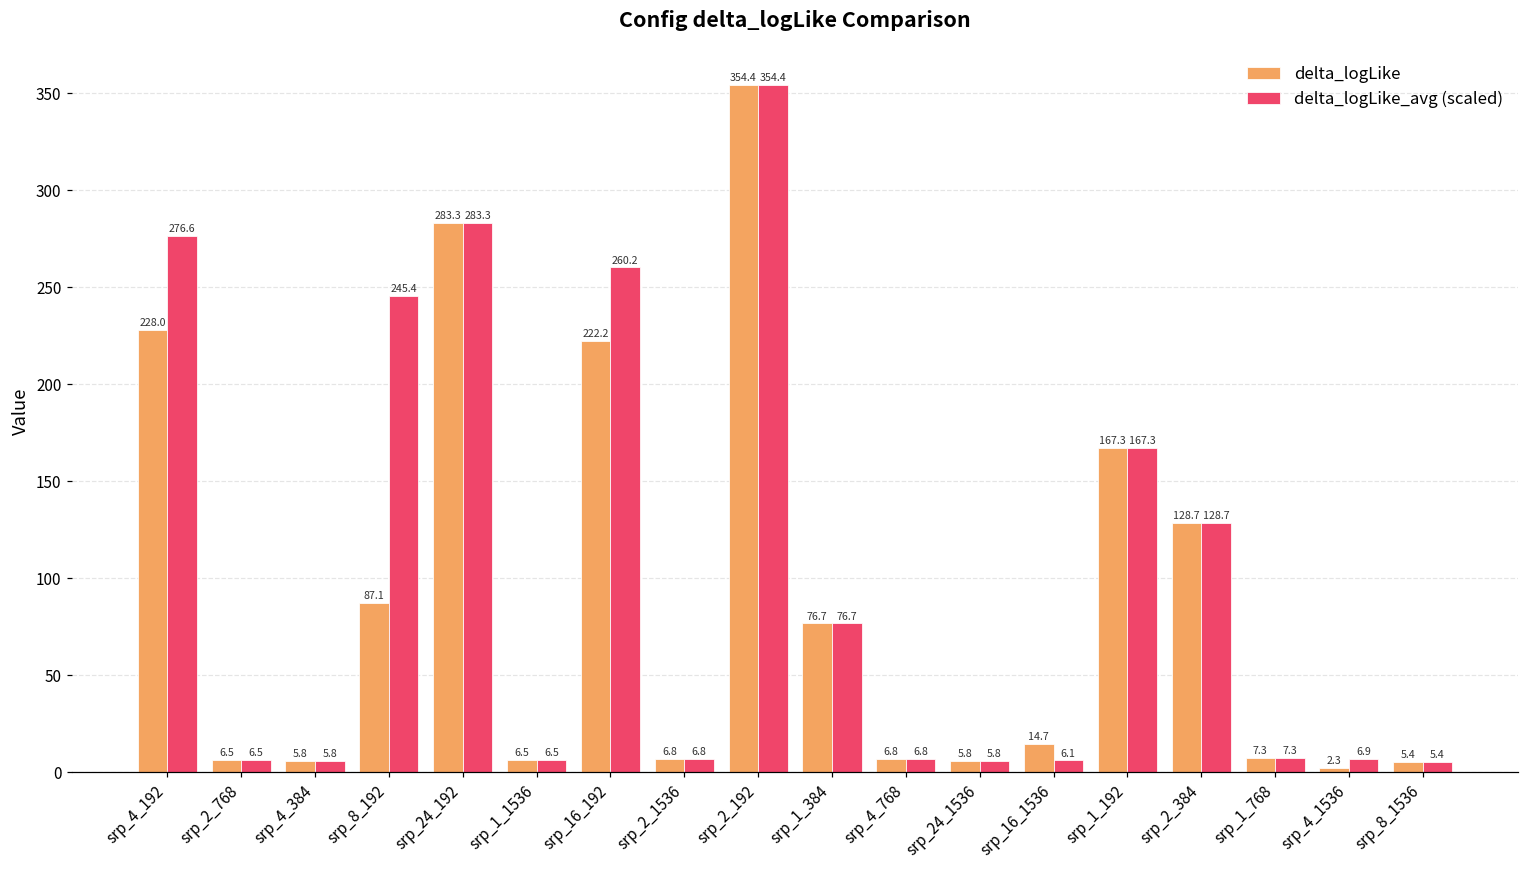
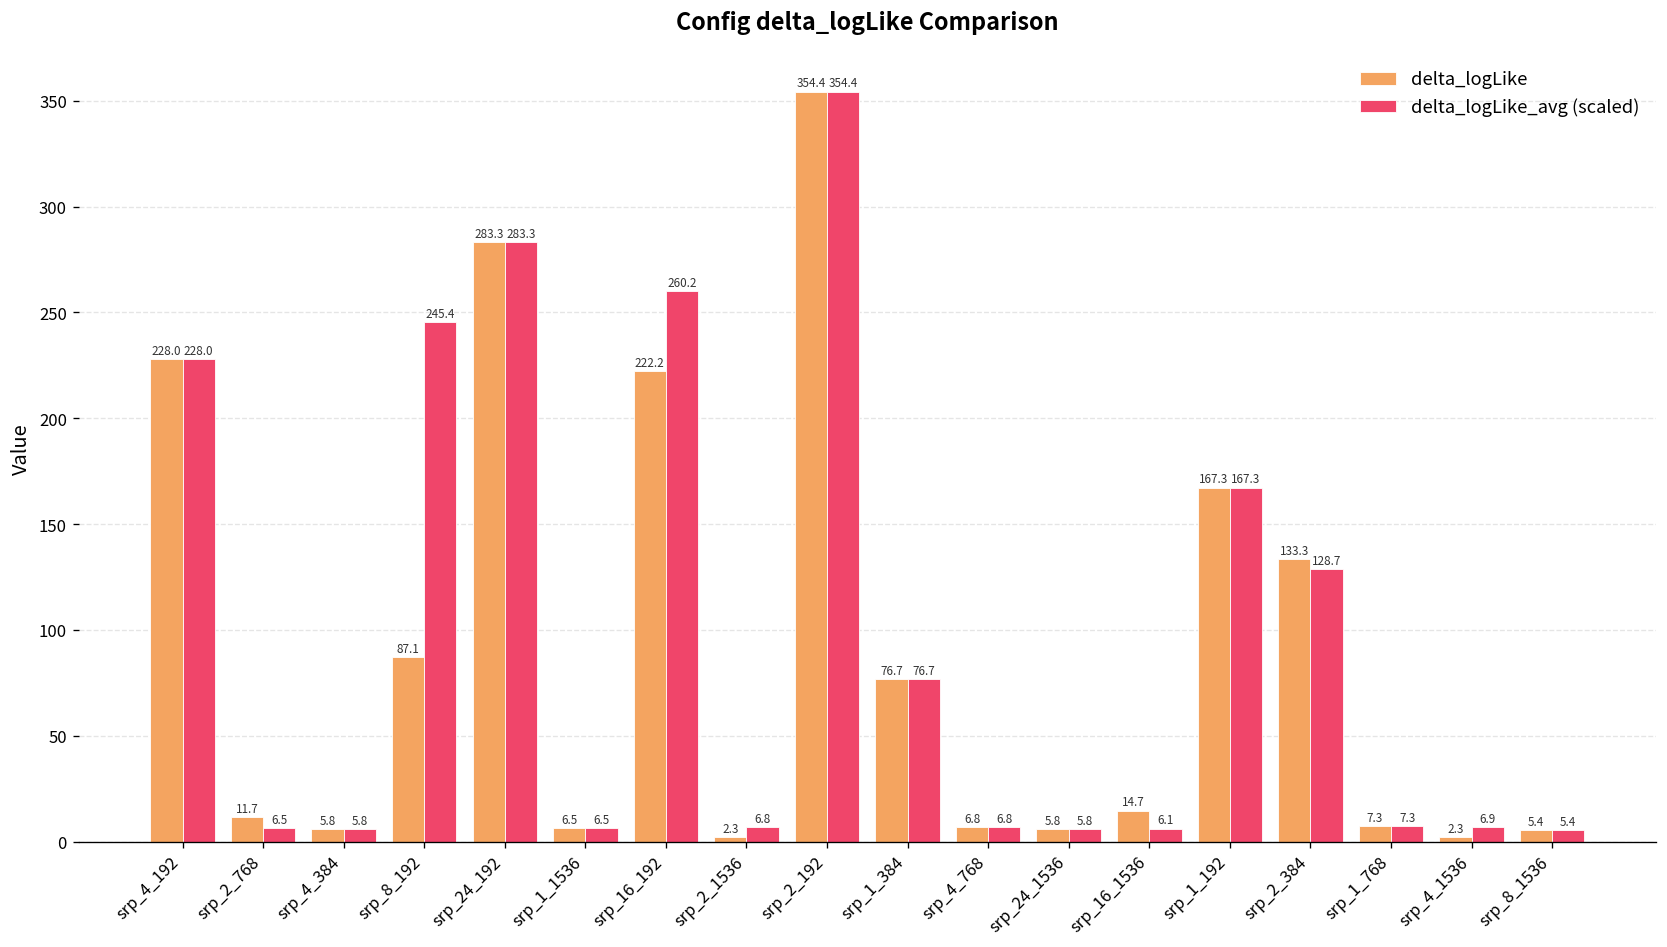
  {
    "delta_logLike": {
      "srp_4_192": 228.0,
-     "srp_2_768": 6.5,
+     "srp_2_768": 11.7,
      "srp_4_384": 5.8,
      "srp_8_192": 87.1,
      "srp_24_192": 283.3,
      "srp_1_1536": 6.5,
      "srp_16_192": 222.2,
-     "srp_2_1536": 6.8,
+     "srp_2_1536": 2.3,
      "srp_2_192": 354.4,
      "srp_1_384": 76.7,
      "srp_4_768": 6.8,
      "srp_24_1536": 5.8,
      "srp_16_1536": 14.7,
      "srp_1_192": 167.3,
-     "srp_2_384": 128.7,
+     "srp_2_384": 133.3,
      "srp_1_768": 7.3,
      "srp_4_1536": 2.3,
      "srp_8_1536": 5.4
    },
    "delta_logLike_avg (scaled)": {
-     "srp_4_192": 276.6,
+     "srp_4_192": 228.0,
      "srp_2_768": 6.5,
      "srp_4_384": 5.8,
      "srp_8_192": 245.4,
      "srp_24_192": 283.3,
      "srp_1_1536": 6.5,
      "srp_16_192": 260.2,
      "srp_2_1536": 6.8,
      "srp_2_192": 354.4,
      "srp_1_384": 76.7,
      "srp_4_768": 6.8,
      "srp_24_1536": 5.8,
      "srp_16_1536": 6.1,
      "srp_1_192": 167.3,
      "srp_2_384": 128.7,
      "srp_1_768": 7.3,
      "srp_4_1536": 6.9,
      "srp_8_1536": 5.4
    }
  }
